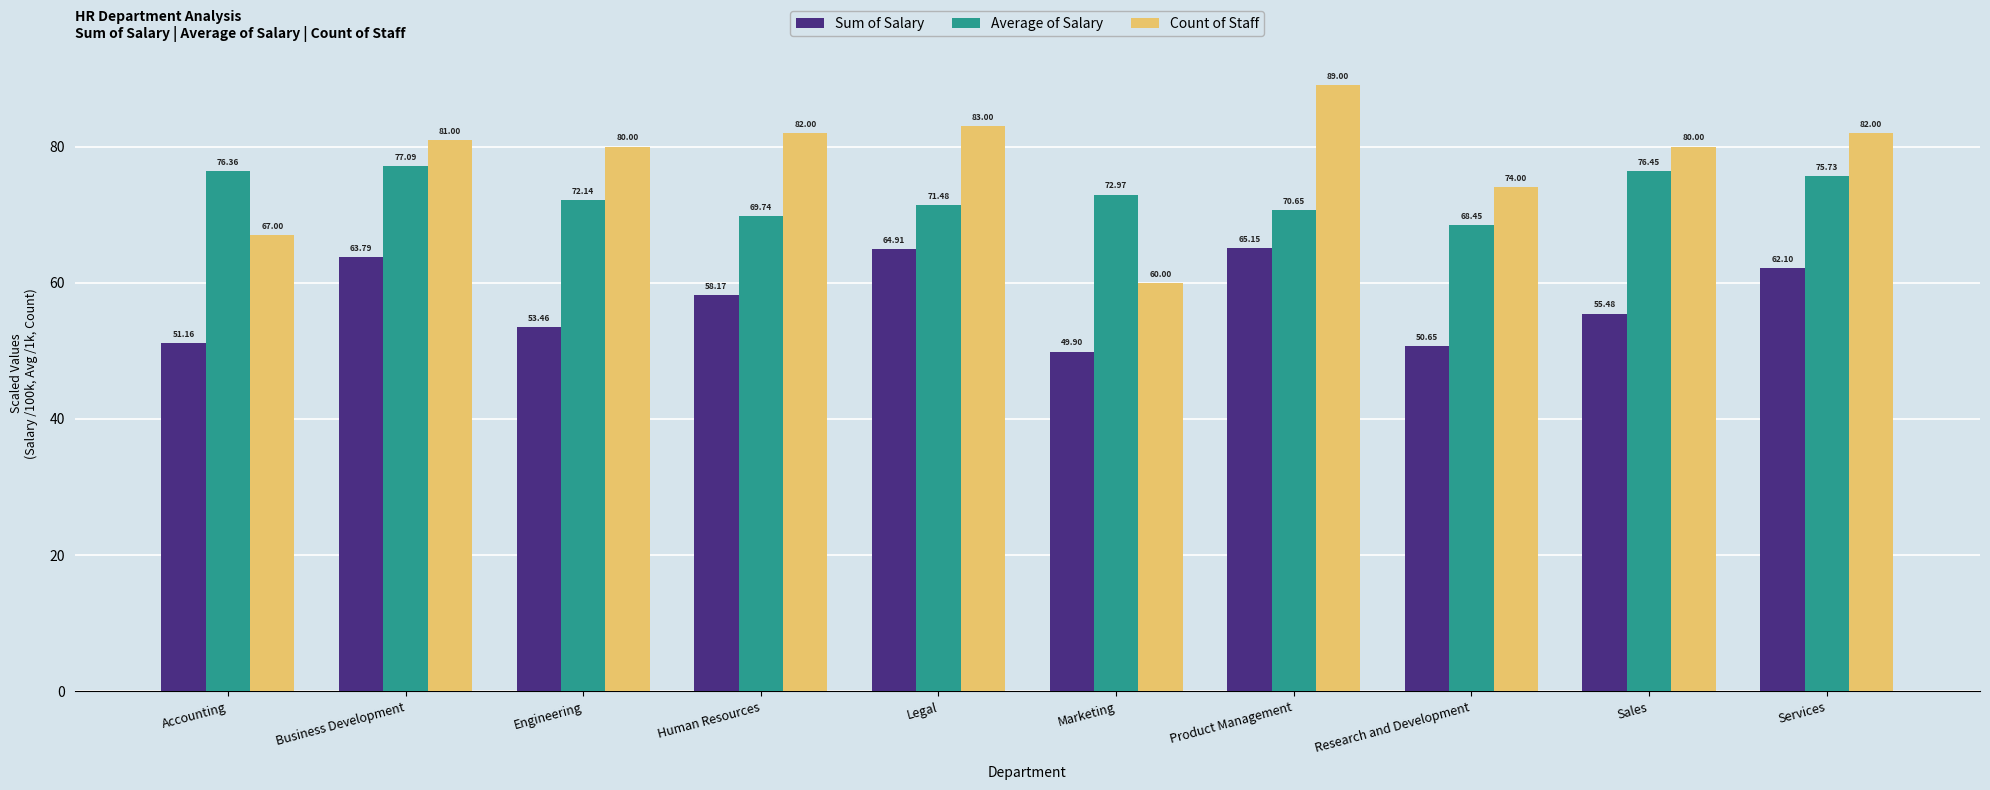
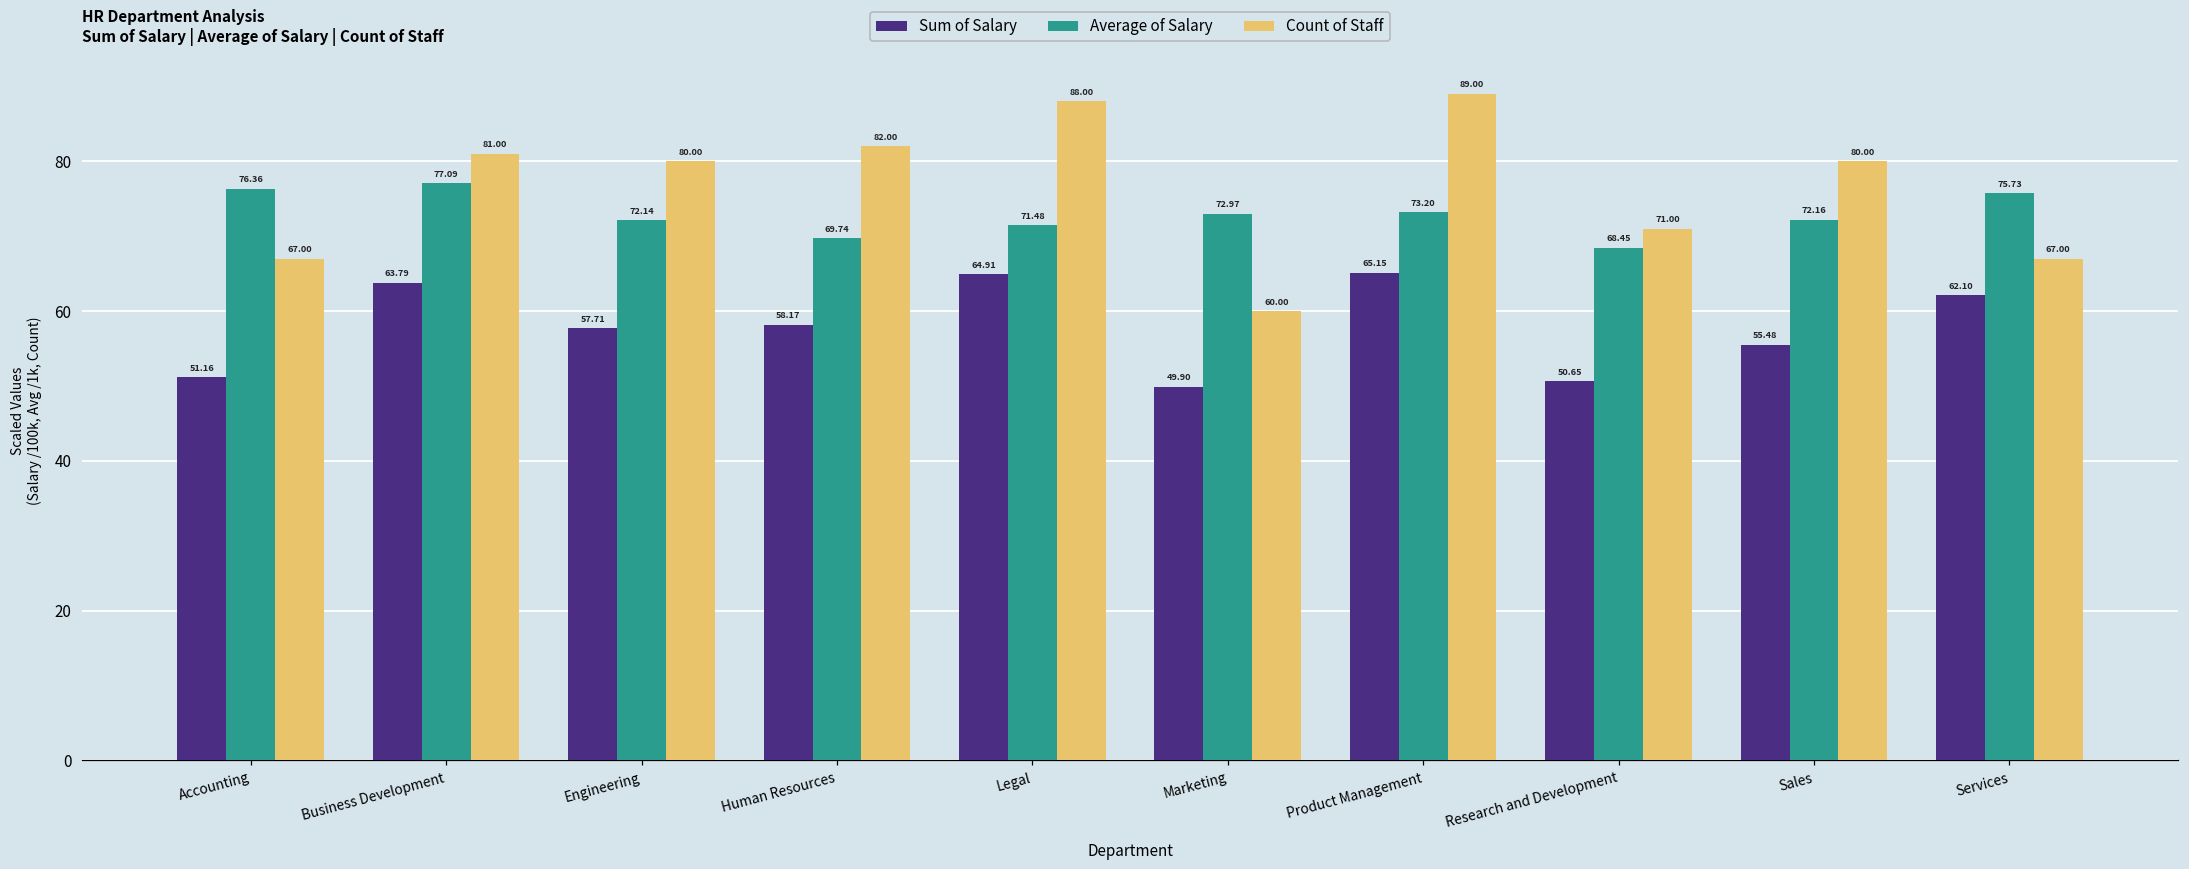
  {
    "Sum of Salary": {
      "Accounting": 51.16,
      "Business Development": 63.79,
-     "Engineering": 53.46,
+     "Engineering": 57.71,
      "Human Resources": 58.17,
      "Legal": 64.91,
      "Marketing": 49.90,
      "Product Management": 65.15,
      "Research and Development": 50.65,
      "Sales": 55.48,
      "Services": 62.10
    },
    "Average of Salary": {
      "Accounting": 76.36,
      "Business Development": 77.09,
      "Engineering": 72.14,
      "Human Resources": 69.74,
      "Legal": 71.48,
      "Marketing": 72.97,
-     "Product Management": 70.65,
+     "Product Management": 73.20,
      "Research and Development": 68.45,
-     "Sales": 76.45,
+     "Sales": 72.16,
      "Services": 75.73
    },
    "Count of Staff": {
      "Accounting": 67.00,
      "Business Development": 81.00,
      "Engineering": 80.00,
      "Human Resources": 82.00,
-     "Legal": 83.00,
+     "Legal": 88.00,
      "Marketing": 60.00,
      "Product Management": 89.00,
-     "Research and Development": 74.00,
+     "Research and Development": 71.00,
      "Sales": 80.00,
-     "Services": 82.00
+     "Services": 67.00
    }
  }
